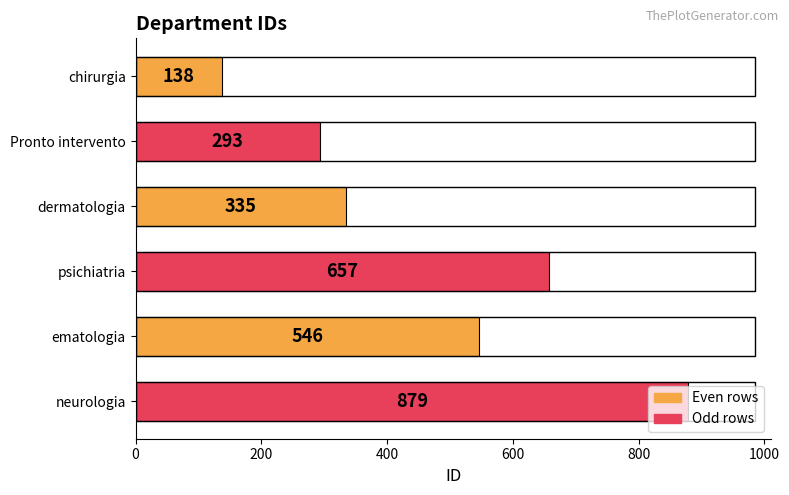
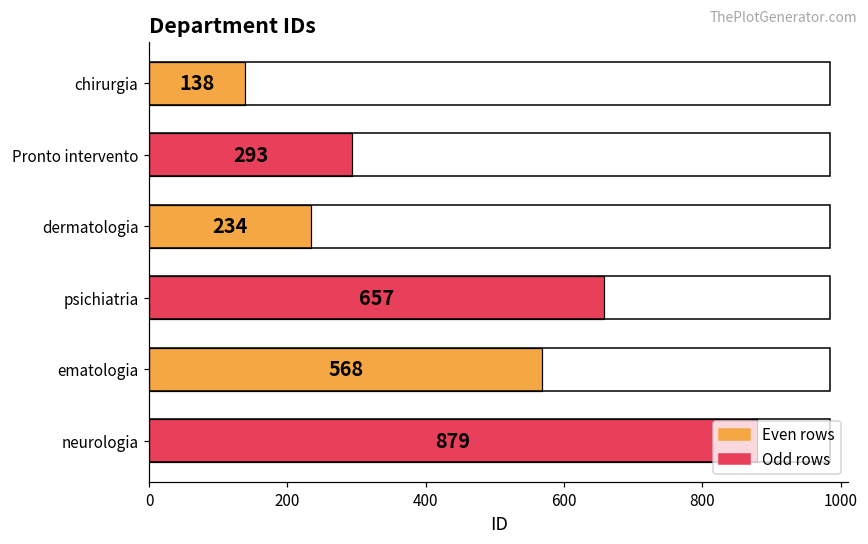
  {
    "chirurgia": 138,
    "Pronto intervento": 293,
-   "dermatologia": 335,
+   "dermatologia": 234,
    "psichiatria": 657,
-   "ematologia": 546
+   "ematologia": 568
  }
